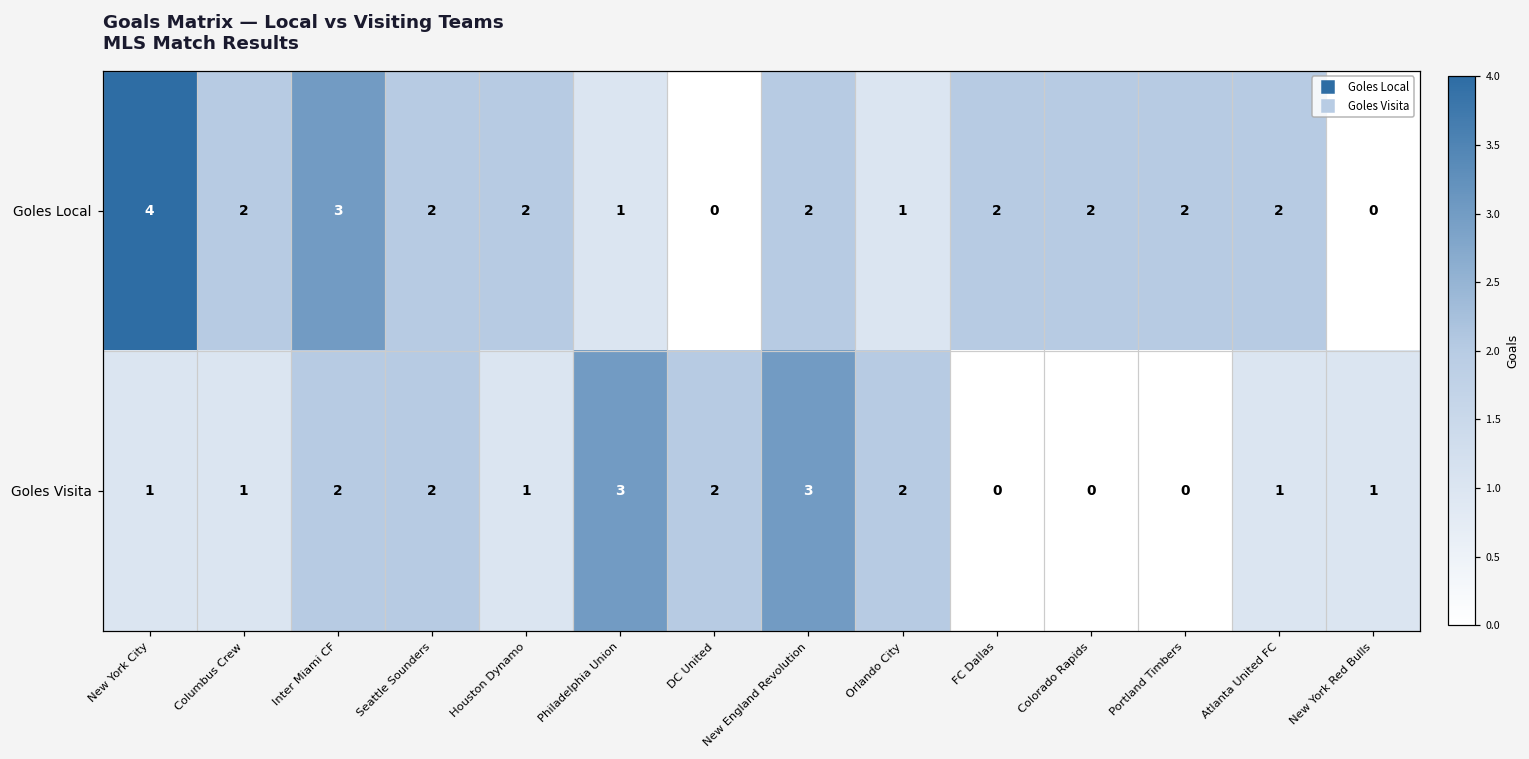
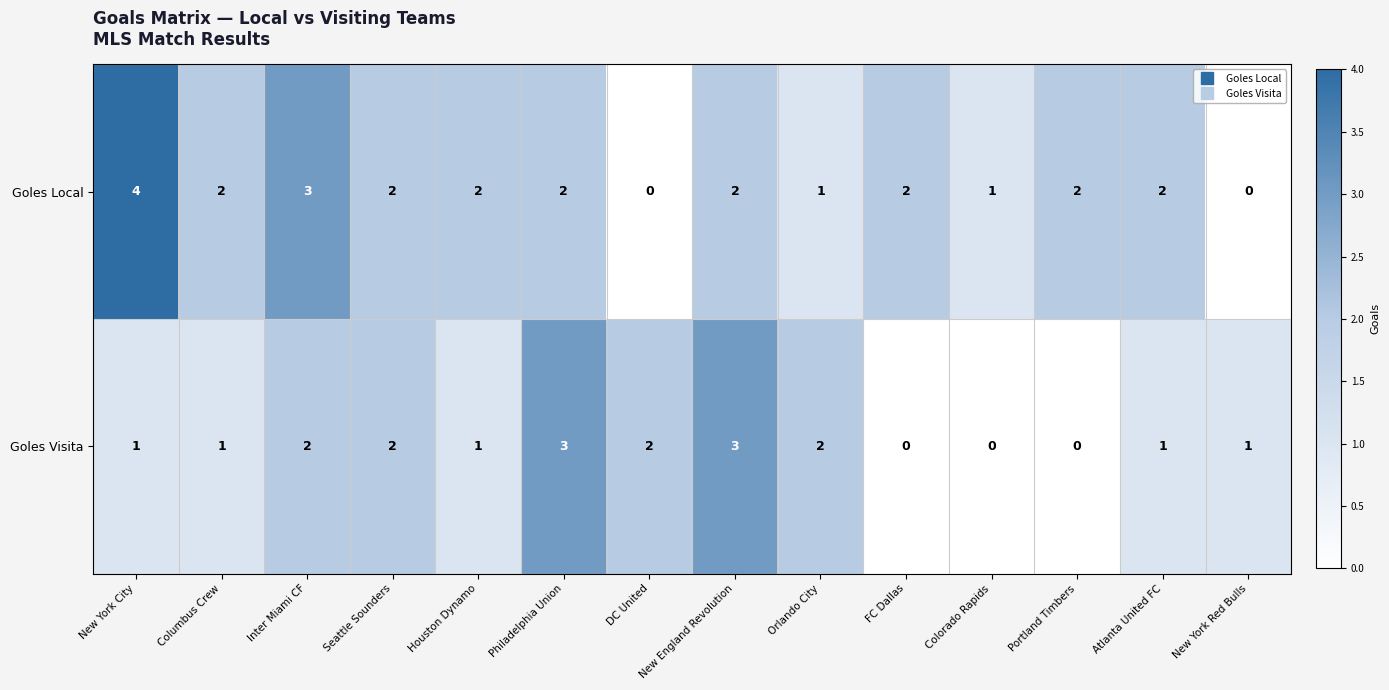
  {
    "Goles Local": {
      "New York City": 4,
      "Columbus Crew": 2,
      "Inter Miami CF": 3,
      "Seattle Sounders": 2,
      "Houston Dynamo": 2,
-     "Philadelphia Union": 1,
+     "Philadelphia Union": 2,
      "DC United": 0,
      "New England Revolution": 2,
      "Orlando City": 1,
      "FC Dallas": 2,
-     "Colorado Rapids": 2,
+     "Colorado Rapids": 1,
      "Portland Timbers": 2,
      "Atlanta United FC": 2,
      "New York Red Bulls": 0
    },
    "Goles Visita": {
      "New York City": 1,
      "Columbus Crew": 1,
      "Inter Miami CF": 2,
      "Seattle Sounders": 2,
      "Houston Dynamo": 1,
      "Philadelphia Union": 3,
      "DC United": 2,
      "New England Revolution": 3,
      "Orlando City": 2,
      "FC Dallas": 0,
      "Colorado Rapids": 0,
      "Portland Timbers": 0,
      "Atlanta United FC": 1,
      "New York Red Bulls": 1
    }
  }
